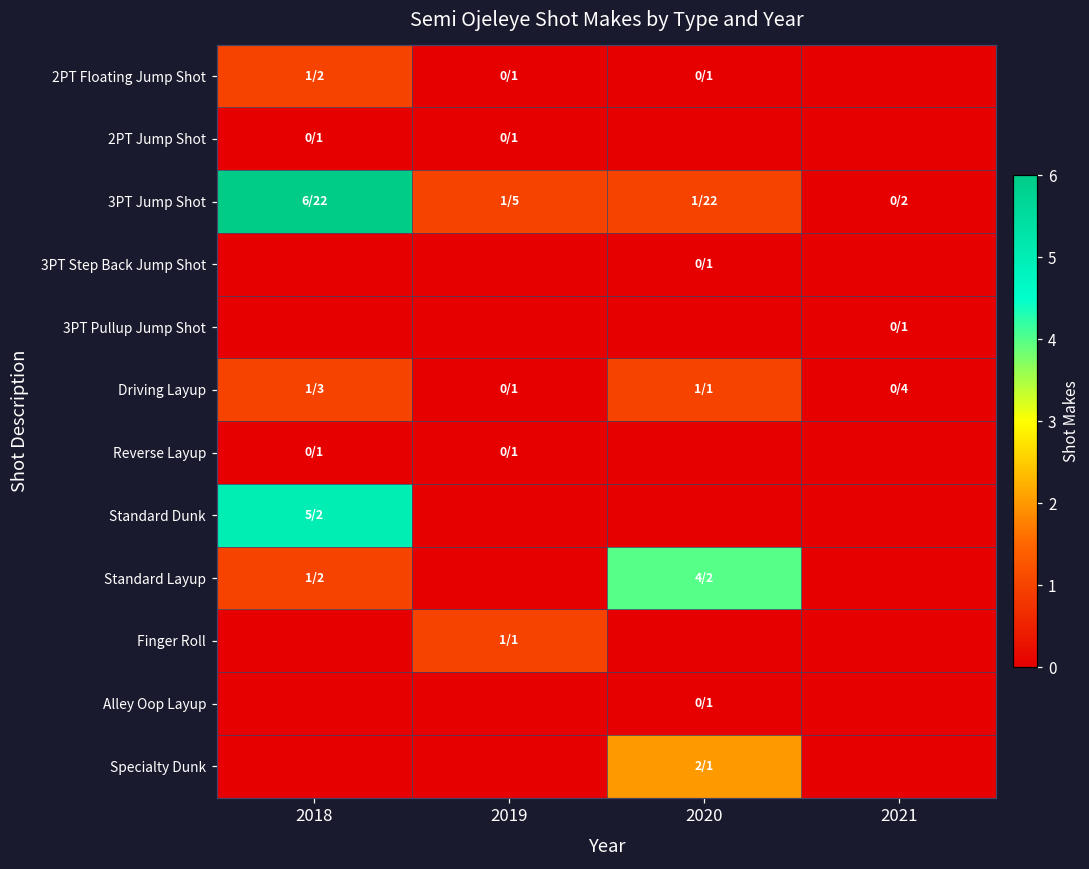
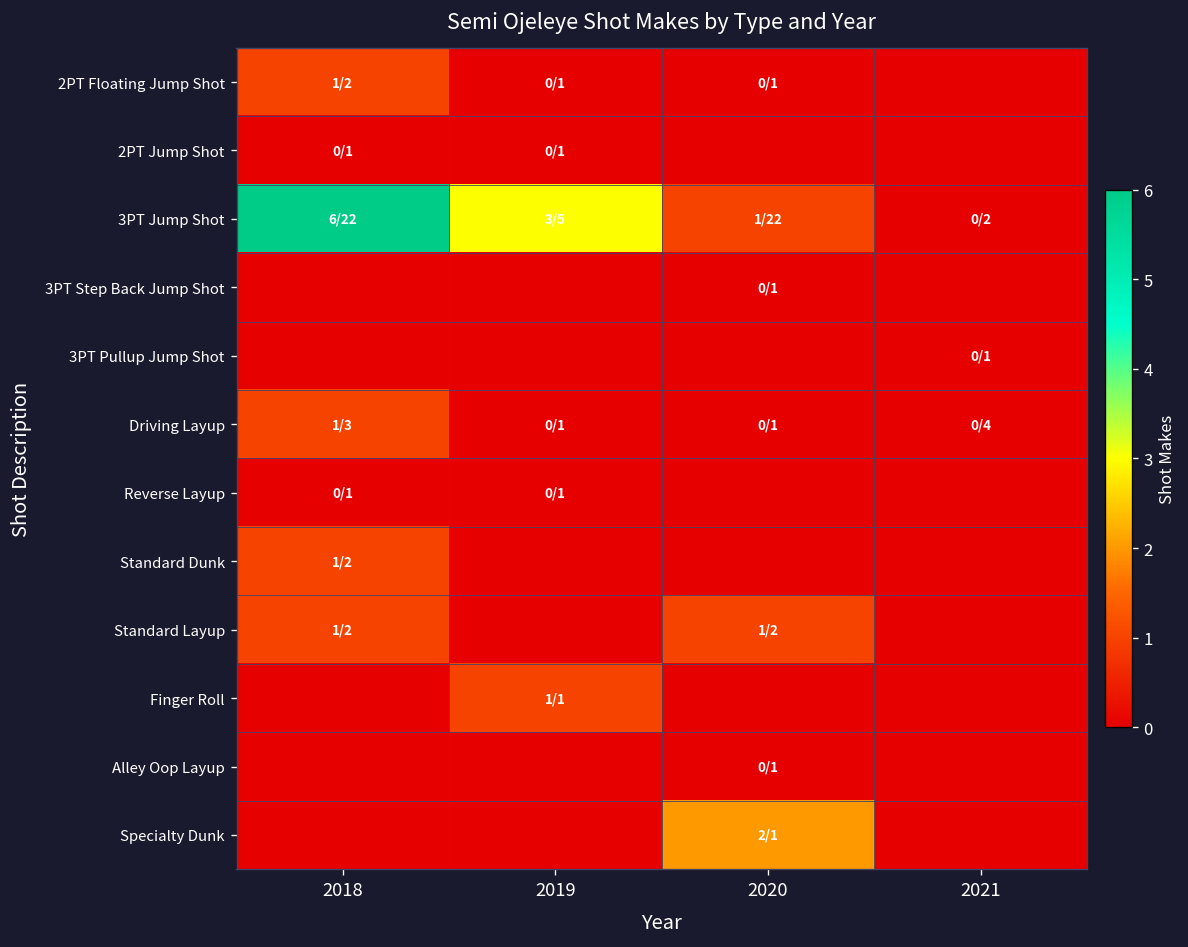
  {
    "3PT Jump Shot": {
-     "2019": 1
+     "2019": 3
    },
    "Driving Layup": {
-     "2020": 1
+     "2020": 0
    },
    "Standard Dunk": {
-     "2018": 5
+     "2018": 1
    },
    "Standard Layup": {
-     "2020": 4
+     "2020": 1
    }
  }
